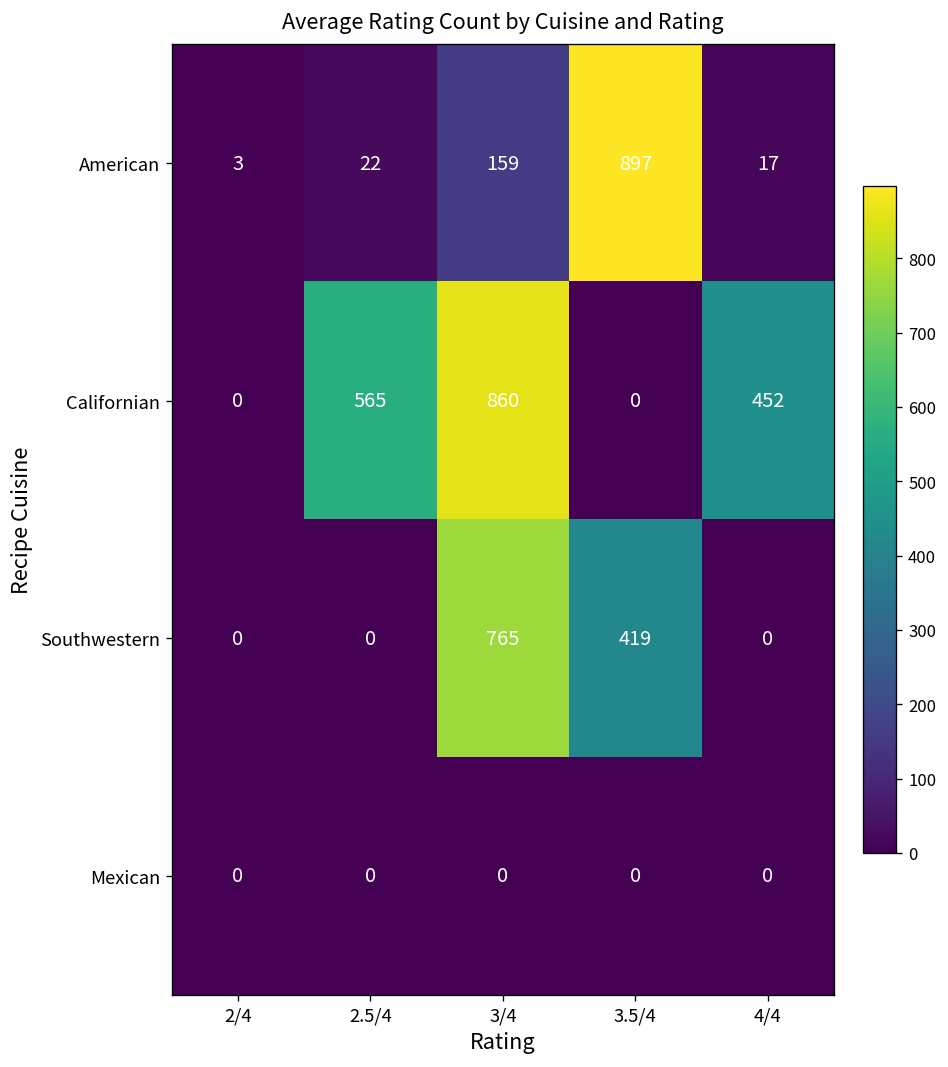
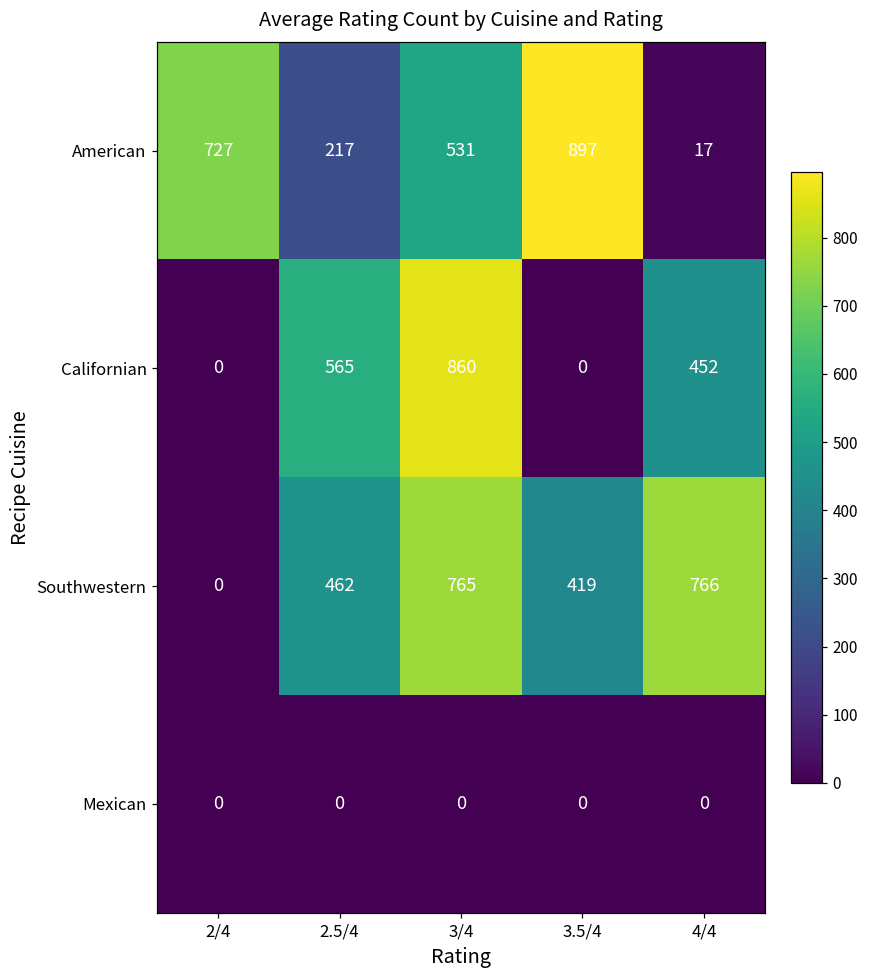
  {
    "American": {
-     "2/4": 3,
-     "2.5/4": 22,
-     "3/4": 159,
+     "2/4": 727,
+     "2.5/4": 217,
+     "3/4": 531,
      "3.5/4": 897,
      "4/4": 17
    },
    "Californian": {
      "2/4": 0,
      "2.5/4": 565,
      "3/4": 860,
      "3.5/4": 0,
      "4/4": 452
    },
    "Southwestern": {
      "2/4": 0,
-     "2.5/4": 0,
+     "2.5/4": 462,
      "3/4": 765,
      "3.5/4": 419,
-     "4/4": 0
+     "4/4": 766
    },
    "Mexican": {
      "2/4": 0,
      "2.5/4": 0,
      "3/4": 0,
      "3.5/4": 0,
      "4/4": 0
    }
  }
